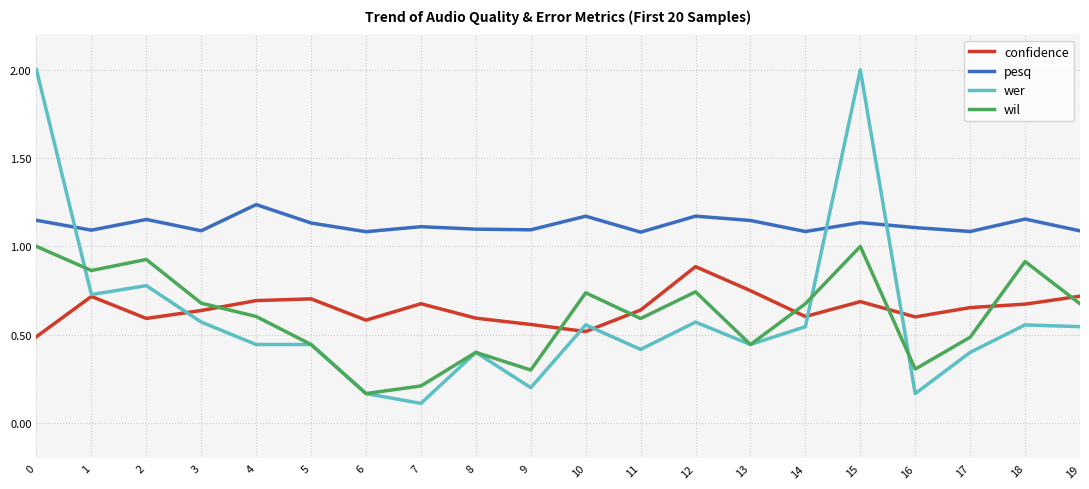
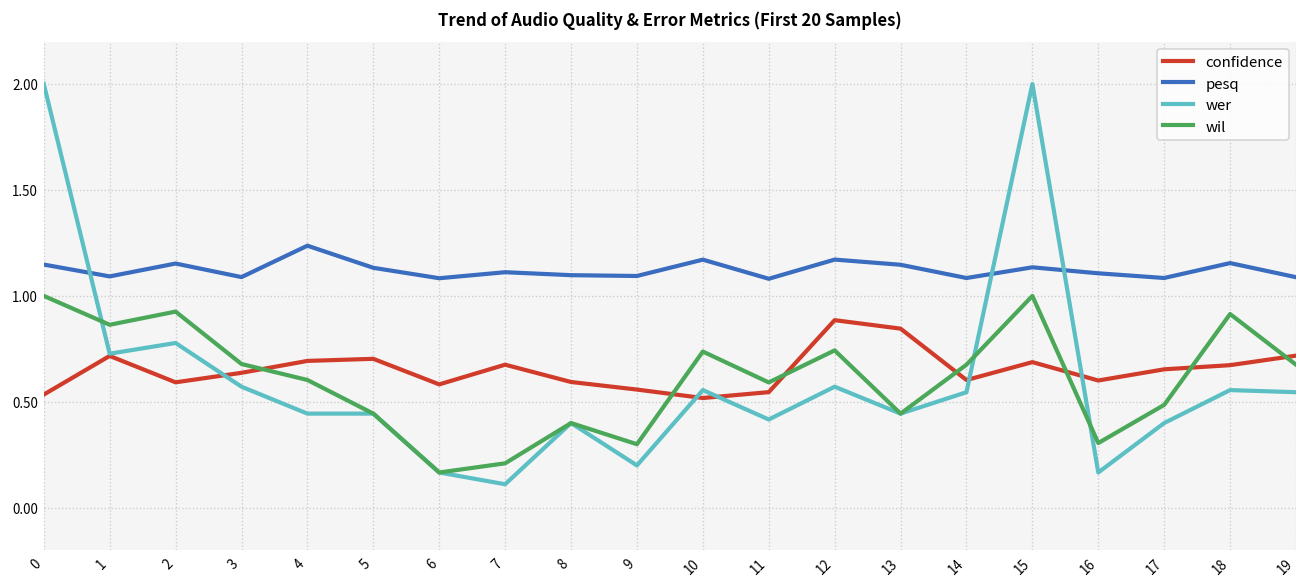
  {
    "confidence": {
-     "0": 0.49,
+     "0": 0.53,
      "2": 0.59,
      "3": 0.64,
      "4": 0.69,
      "5": 0.70,
      "6": 0.58,
      "7": 0.68,
      "8": 0.59,
      "9": 0.56,
      "10": 0.52,
-     "11": 0.64,
+     "11": 0.55,
      "12": 0.89,
-     "13": 0.75,
+     "13": 0.85,
      "14": 0.60,
      "15": 0.69,
      "16": 0.60,
      "17": 0.65,
      "18": 0.67,
      "19": 0.72
    },
    "pesq": {
      "0": 1.15,
      "1": 1.09,
      "2": 1.15,
      "3": 1.09,
      "4": 1.24,
      "5": 1.13,
      "6": 1.08,
      "7": 1.11,
      "8": 1.10,
      "9": 1.09,
      "10": 1.17,
      "11": 1.08,
      "12": 1.17,
      "13": 1.15,
      "14": 1.08,
      "15": 1.13,
      "16": 1.11,
      "17": 1.08,
      "18": 1.15,
      "19": 1.09
    },
    "wer": {
      "0": 2.00,
      "2": 0.78,
      "3": 0.57,
      "4": 0.44,
      "7": 0.11,
      "9": 0.20,
      "10": 0.56,
      "11": 0.42,
      "12": 0.57,
      "14": 0.55,
      "15": 2.00,
      "16": 0.17,
      "17": 0.40,
      "18": 0.56,
      "19": 0.55
    },
    "wil": {
      "0": 1.00,
      "1": 0.86,
      "2": 0.93,
      "3": 0.68,
      "4": 0.60,
      "7": 0.21,
      "9": 0.30,
      "10": 0.74,
      "11": 0.59,
      "12": 0.74,
      "14": 0.68,
      "15": 1.00,
      "16": 0.31,
      "17": 0.49,
      "18": 0.91,
      "19": 0.68
    }
  }
